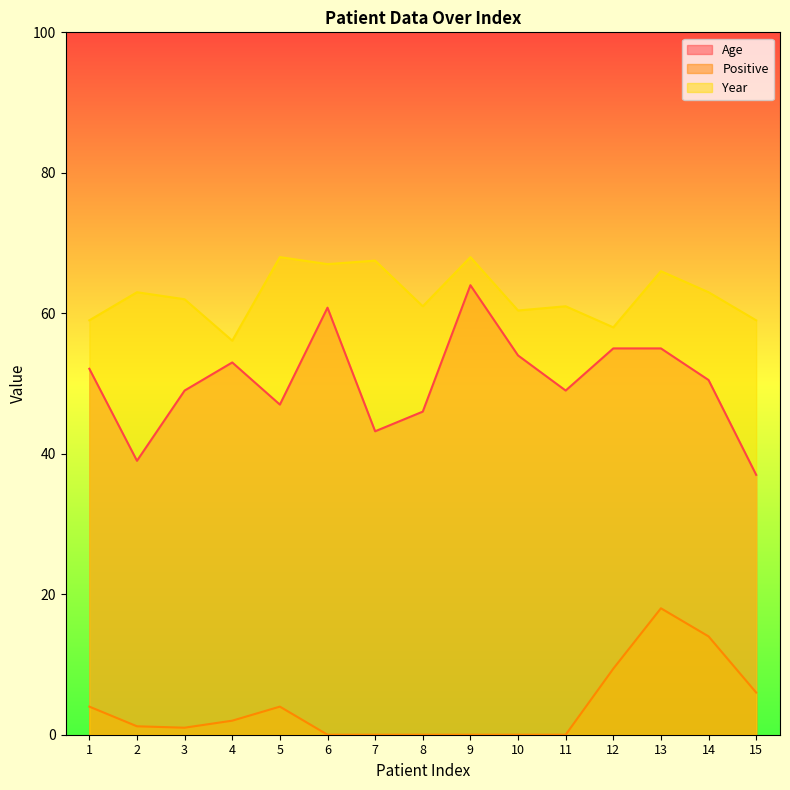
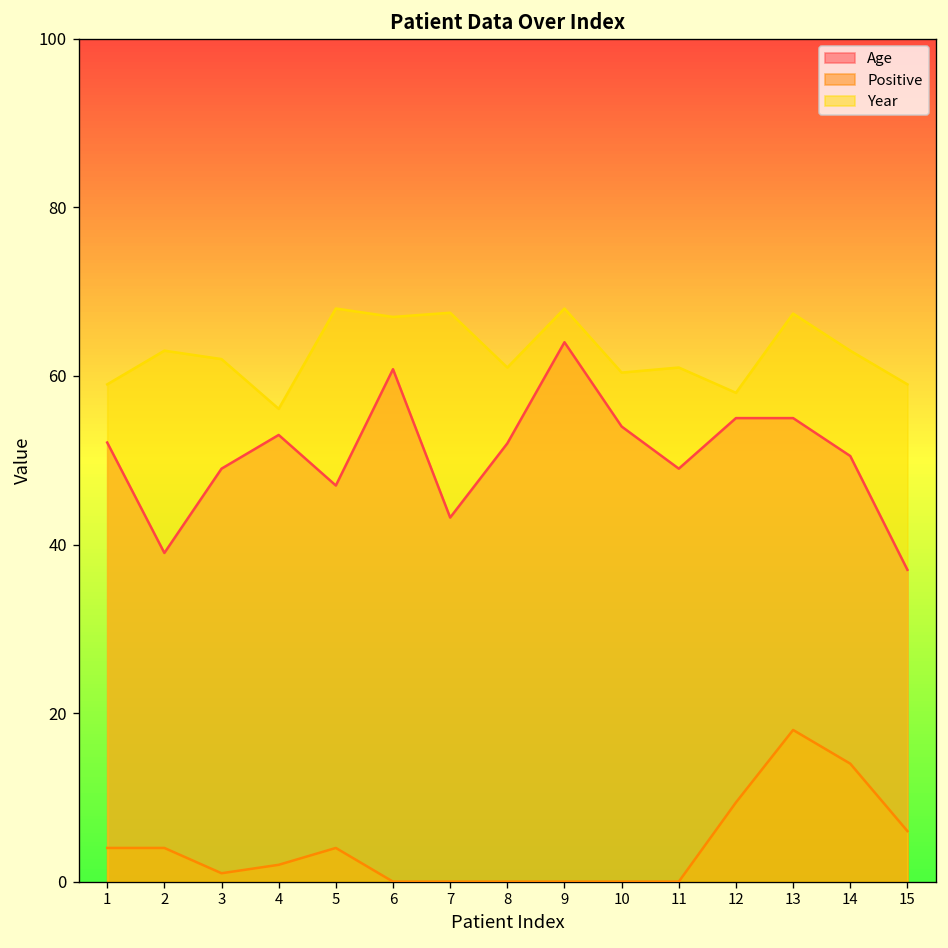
  {
    "Age": {
      "1": 52,
      "2": 39,
      "3": 49,
      "4": 53,
      "5": 47,
      "6": 61,
      "7": 43,
-     "8": 46,
+     "8": 52,
      "9": 64,
      "10": 54,
      "11": 49,
      "12": 55,
      "13": 55,
      "14": 51,
      "15": 37
    },
    "Positive": {
      "1": 4,
-     "2": 1,
+     "2": 4,
      "3": 1,
      "4": 2,
      "5": 4,
      "6": 0,
      "7": 0,
      "8": 0,
      "9": 0,
      "10": 0,
      "11": 0,
      "12": 9,
      "13": 18,
      "14": 14,
      "15": 6
    },
    "Year": {
      "1": 59,
      "2": 63,
      "3": 62,
      "4": 56,
      "5": 68,
      "6": 67,
      "7": 68,
      "8": 61,
      "9": 68,
      "10": 60,
      "11": 61,
      "12": 58,
-     "13": 66,
+     "13": 67,
      "14": 63,
      "15": 59
    }
  }
